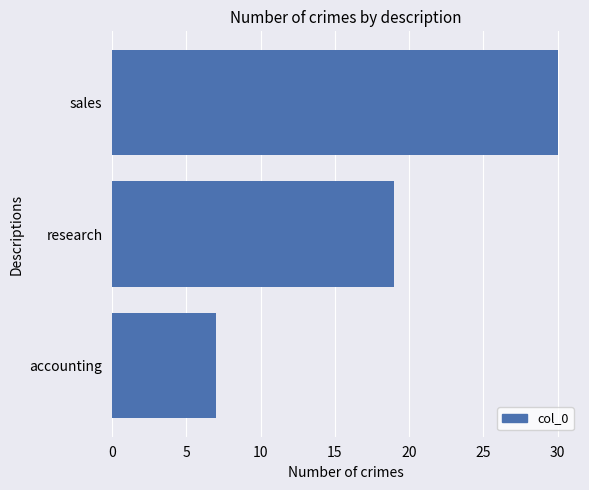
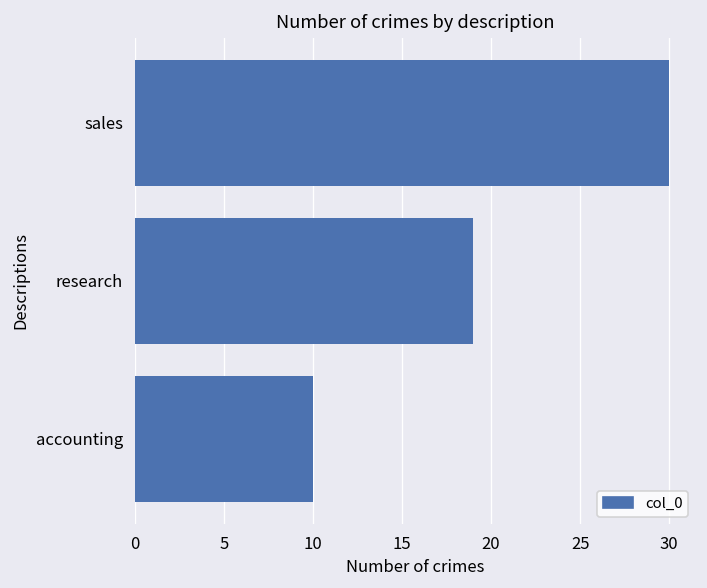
  {
    "sales": 30,
    "research": 19,
-   "accounting": 7
+   "accounting": 10
  }
